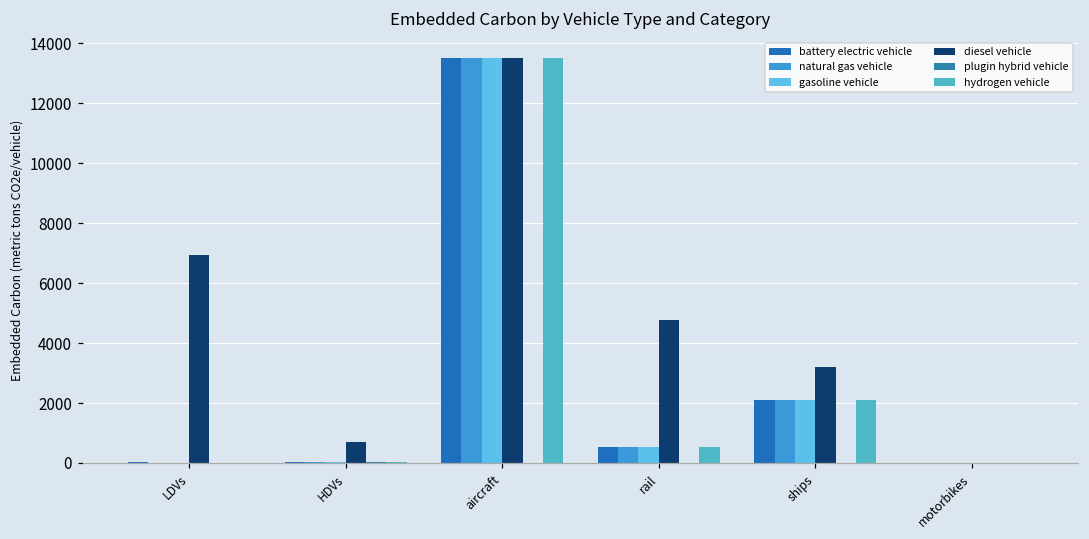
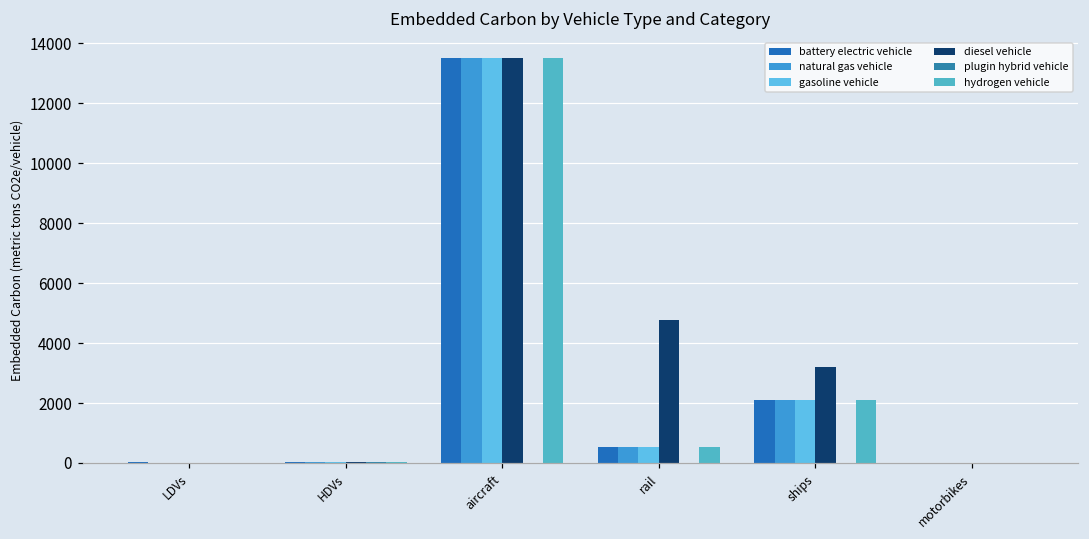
  {
    "diesel vehicle": {
-     "LDVs": 6900,
-     "HDVs": 700,
+     "LDVs": 0,
+     "HDVs": 0,
      "aircraft": 13500,
      "rail": 4800,
      "ships": 3200,
      "motorbikes": 0
    }
  }
